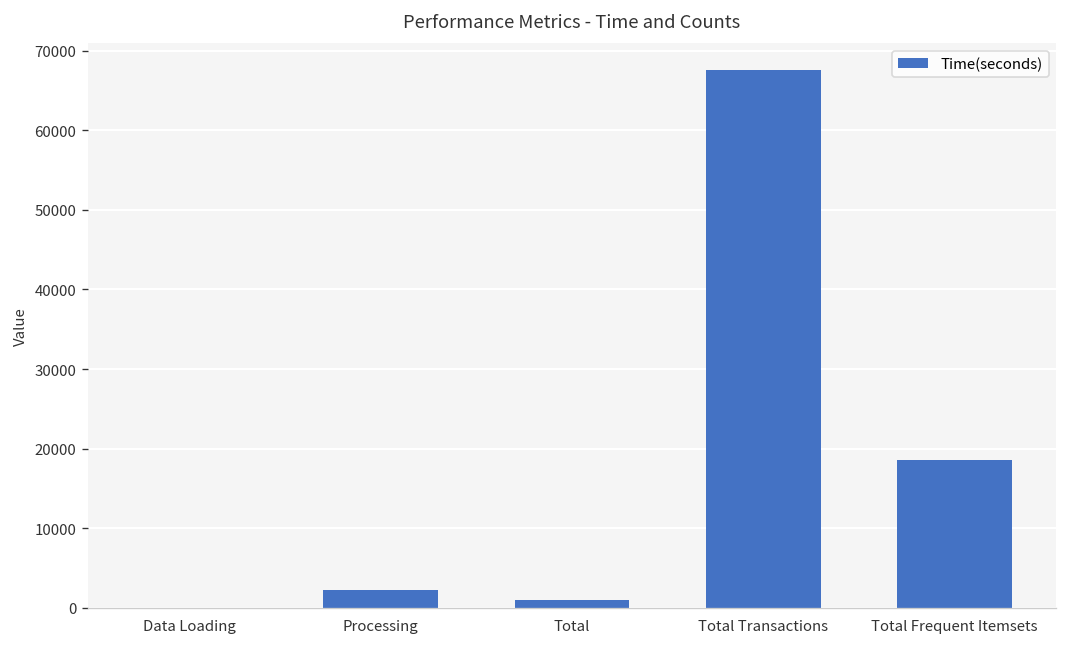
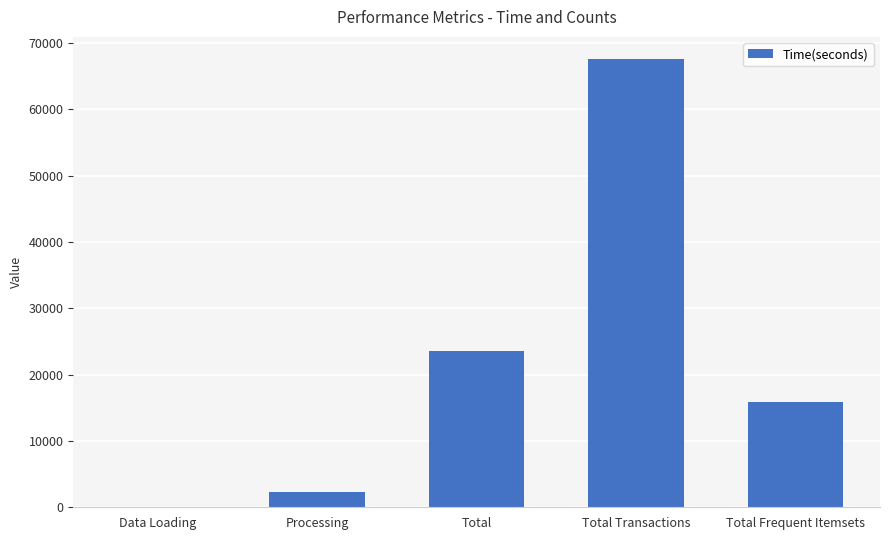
  {
    "Processing": 2000,
-   "Total": 1000,
+   "Total": 24000,
    "Total Transactions": 68000,
-   "Total Frequent Itemsets": 19000
+   "Total Frequent Itemsets": 16000
  }
